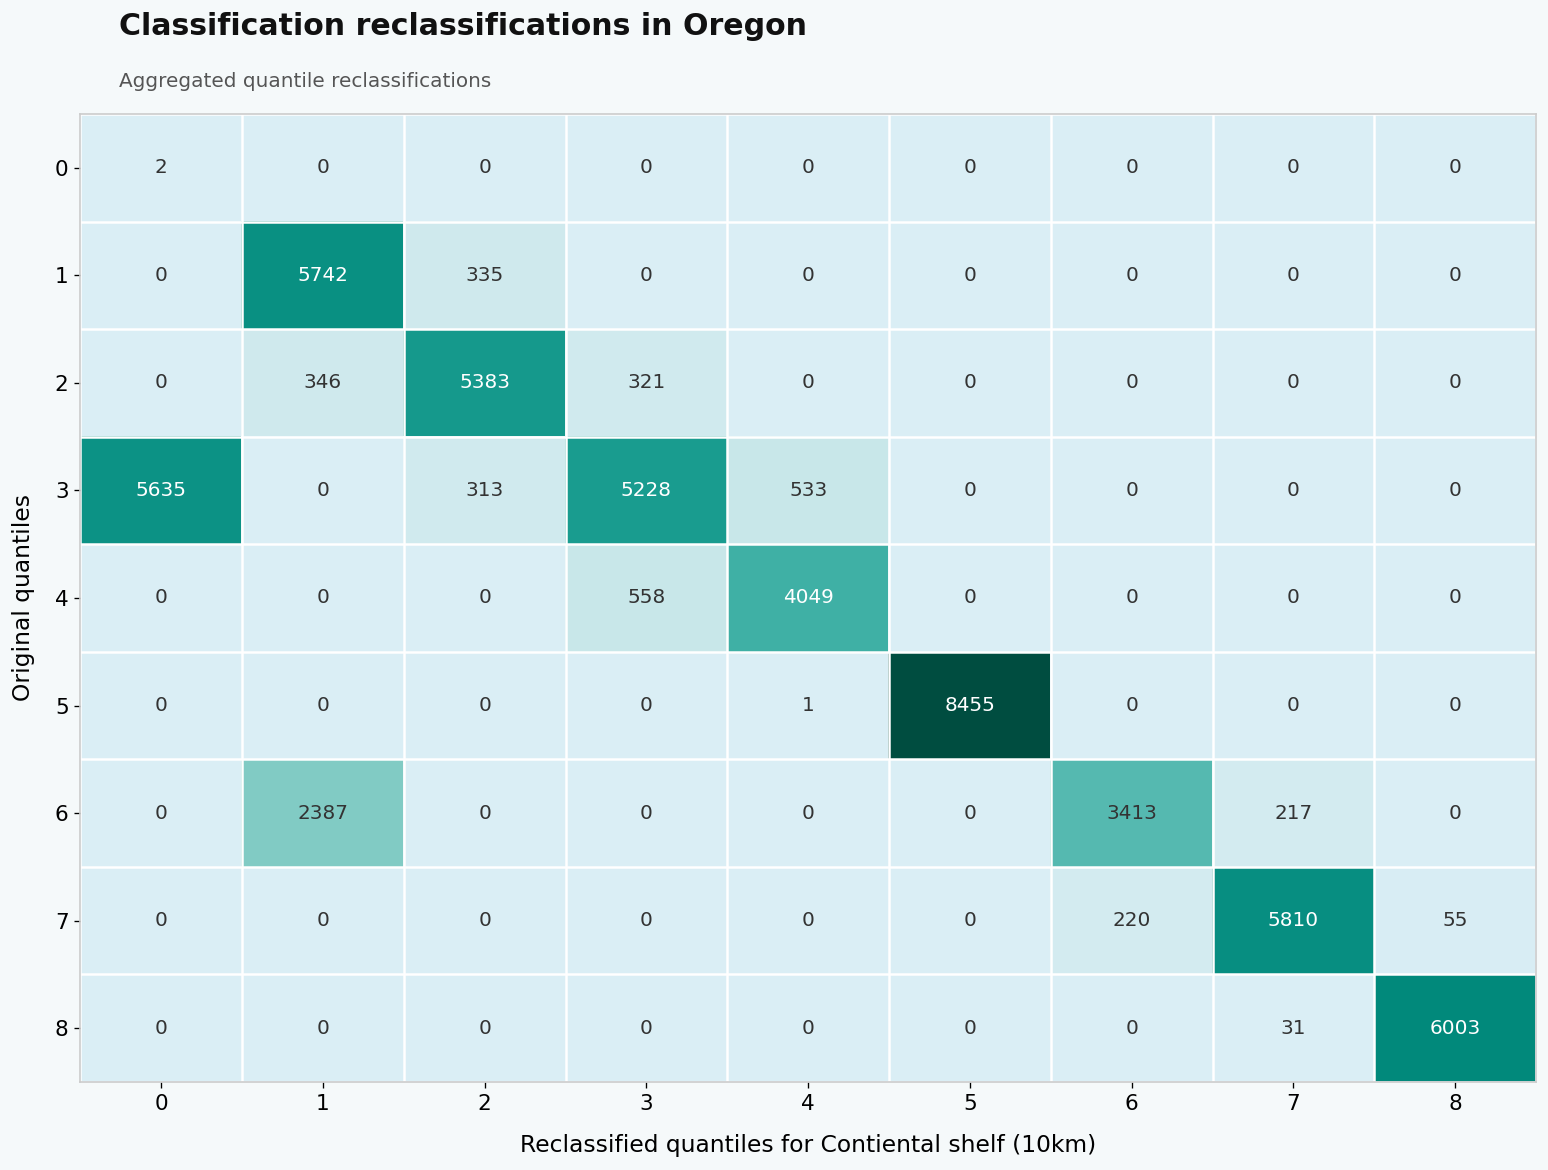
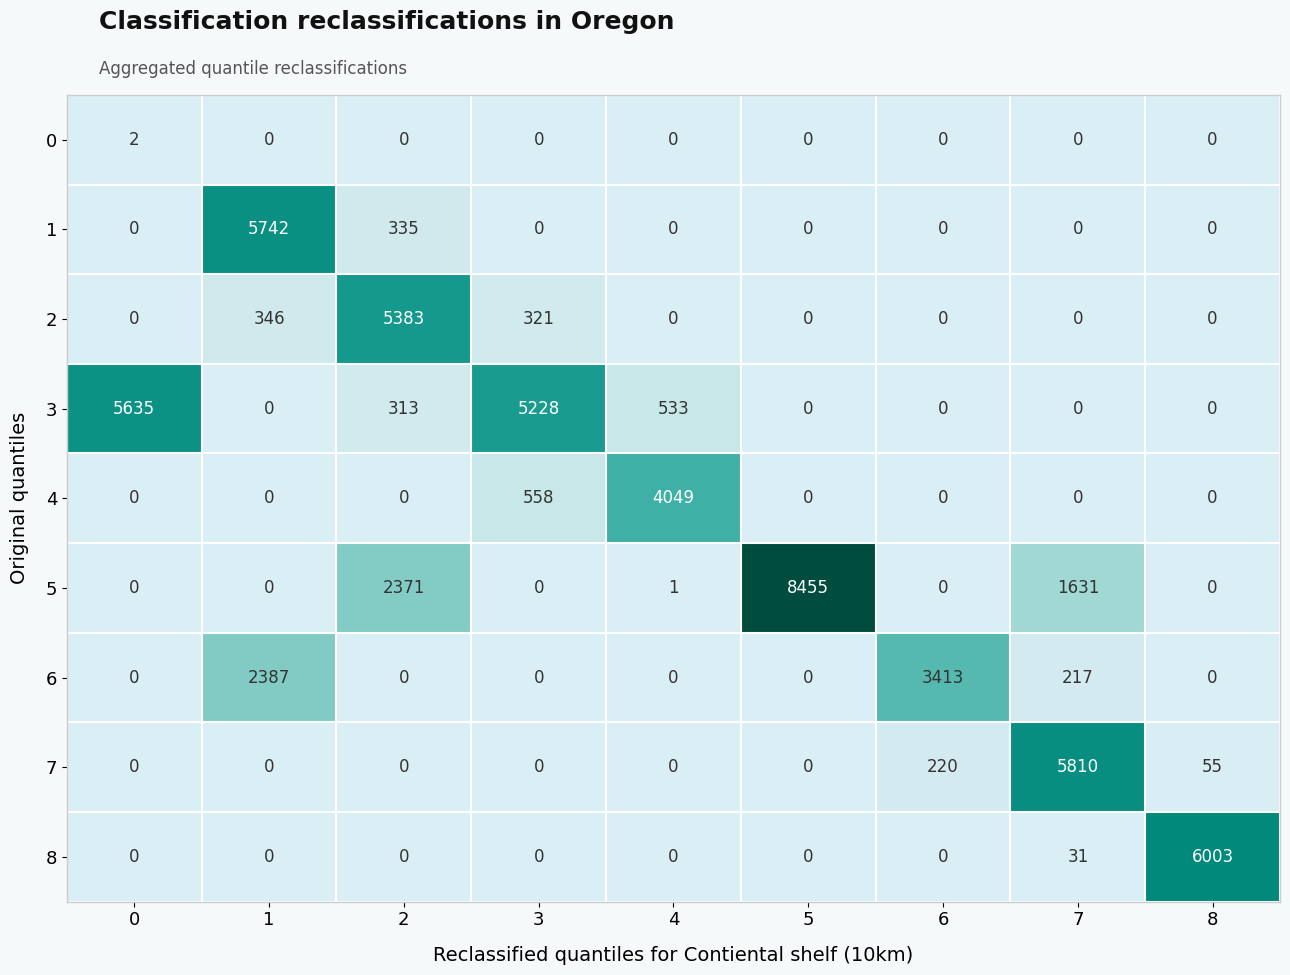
  {
    "0": {
      "0": 2,
      "1": 0,
      "2": 0,
      "3": 0,
      "4": 0,
      "5": 0,
      "6": 0,
      "7": 0,
      "8": 0
    },
    "1": {
      "0": 0,
      "1": 5742,
      "2": 335,
      "3": 0,
      "4": 0,
      "5": 0,
      "6": 0,
      "7": 0,
      "8": 0
    },
    "2": {
      "0": 0,
      "1": 346,
      "2": 5383,
      "3": 321,
      "4": 0,
      "5": 0,
      "6": 0,
      "7": 0,
      "8": 0
    },
    "3": {
      "0": 5635,
      "1": 0,
      "2": 313,
      "3": 5228,
      "4": 533,
      "5": 0,
      "6": 0,
      "7": 0,
      "8": 0
    },
    "4": {
      "0": 0,
      "1": 0,
      "2": 0,
      "3": 558,
      "4": 4049,
      "5": 0,
      "6": 0,
      "7": 0,
      "8": 0
    },
    "5": {
      "0": 0,
      "1": 0,
-     "2": 0,
+     "2": 2371,
      "3": 0,
      "4": 1,
      "5": 8455,
      "6": 0,
-     "7": 0,
+     "7": 1631,
      "8": 0
    },
    "6": {
      "0": 0,
      "1": 2387,
      "2": 0,
      "3": 0,
      "4": 0,
      "5": 0,
      "6": 3413,
      "7": 217,
      "8": 0
    },
    "7": {
      "0": 0,
      "1": 0,
      "2": 0,
      "3": 0,
      "4": 0,
      "5": 0,
      "6": 220,
      "7": 5810,
      "8": 55
    },
    "8": {
      "0": 0,
      "1": 0,
      "2": 0,
      "3": 0,
      "4": 0,
      "5": 0,
      "6": 0,
      "7": 31,
      "8": 6003
    }
  }
